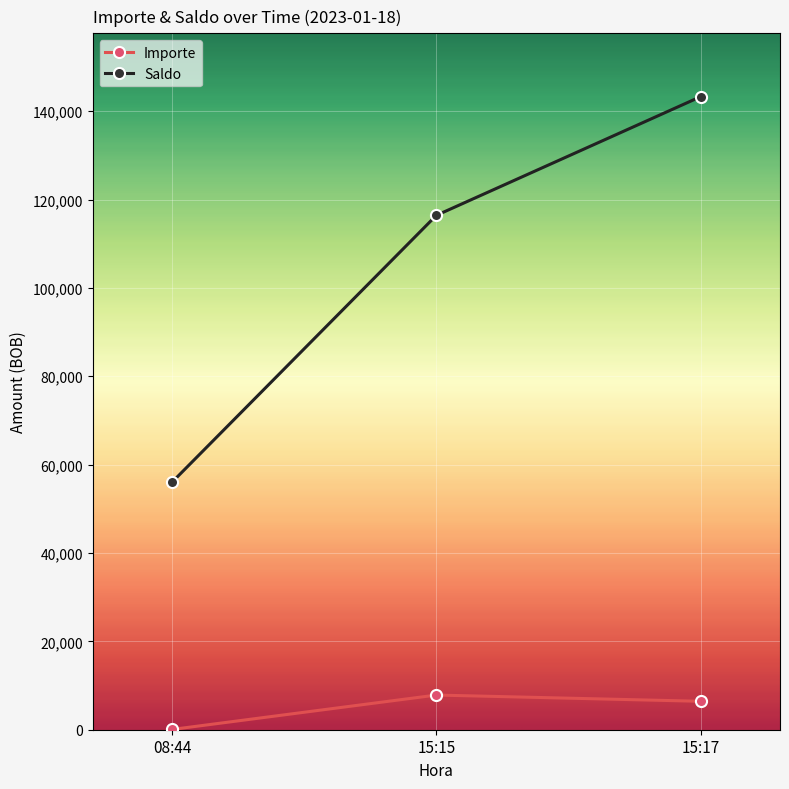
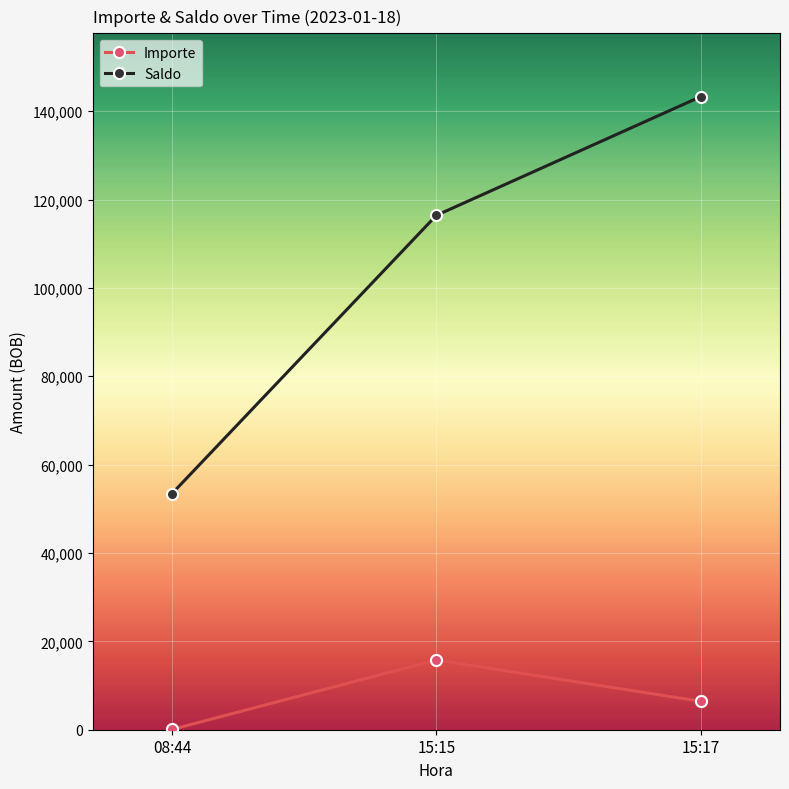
  {
    "Importe": {
      "08:44": "0",
-     "15:15": "8,000",
+     "15:15": "16,000",
      "15:17": "6,000"
    },
    "Saldo": {
-     "08:44": "56,000",
+     "08:44": "53,000",
      "15:15": "116,000",
      "15:17": "143,000"
    }
  }
